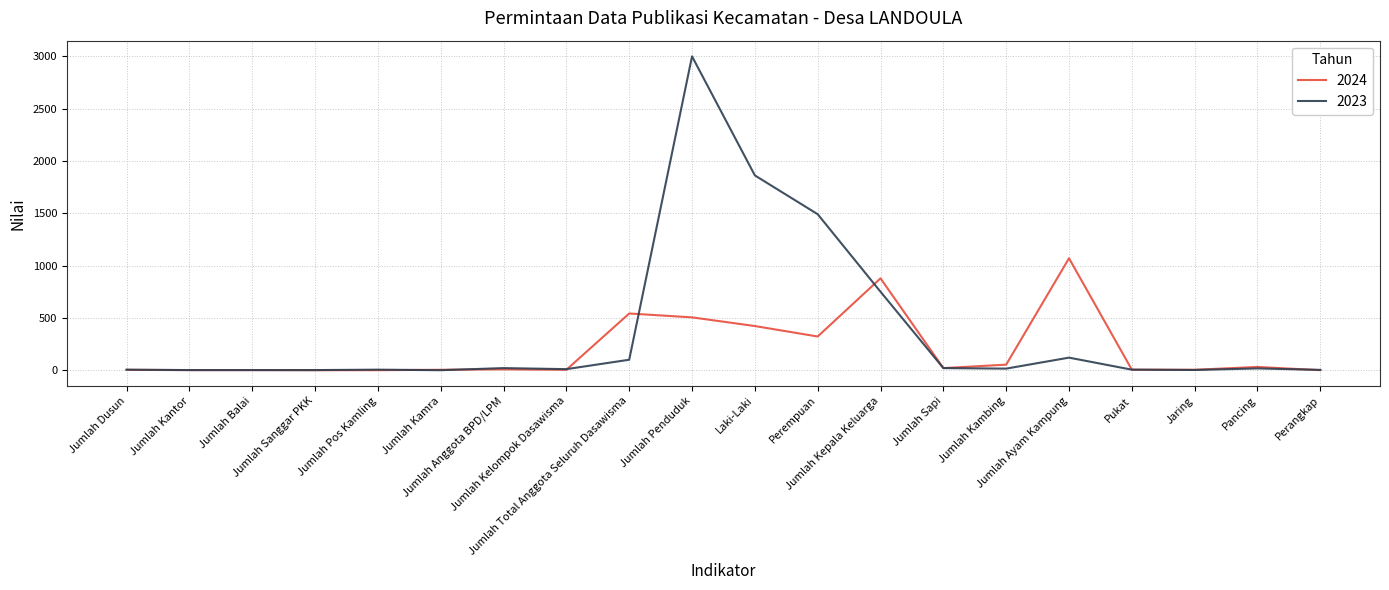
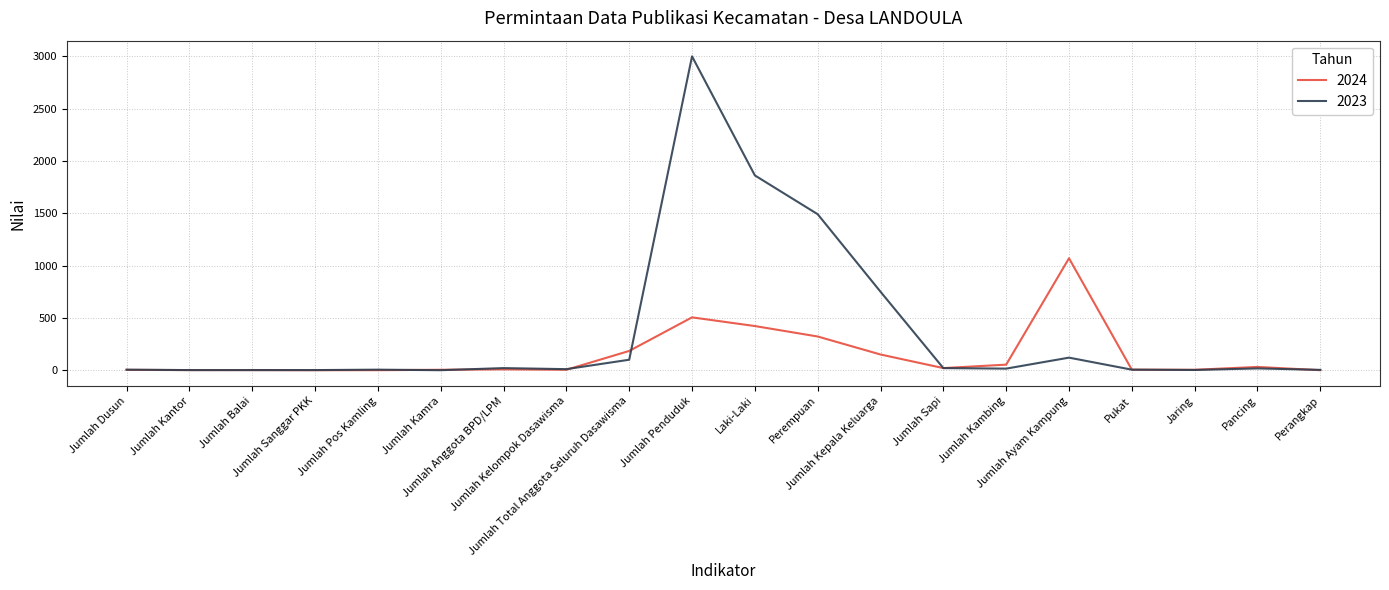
  {
    "2024": {
-     "Jumlah Total Anggota Seluruh Dasawisma": 540,
+     "Jumlah Total Anggota Seluruh Dasawisma": 180,
      "Jumlah Penduduk": 510,
      "Laki-Laki": 420,
      "Perempuan": 320,
-     "Jumlah Kepala Keluarga": 880,
+     "Jumlah Kepala Keluarga": 150,
      "Jumlah Kambing": 50,
      "Jumlah Ayam Kampung": 1070
    },
    "2023": {
      "Jumlah Total Anggota Seluruh Dasawisma": 100,
      "Jumlah Penduduk": 3000,
      "Laki-Laki": 1860,
      "Perempuan": 1490,
      "Jumlah Kepala Keluarga": 750,
      "Jumlah Kambing": 20,
      "Jumlah Ayam Kampung": 120
    }
  }
